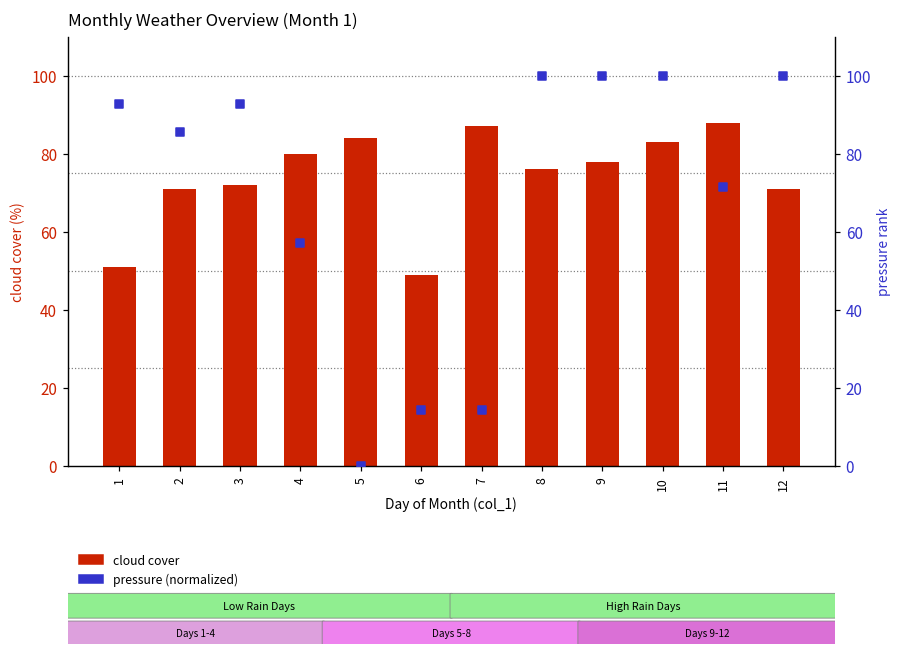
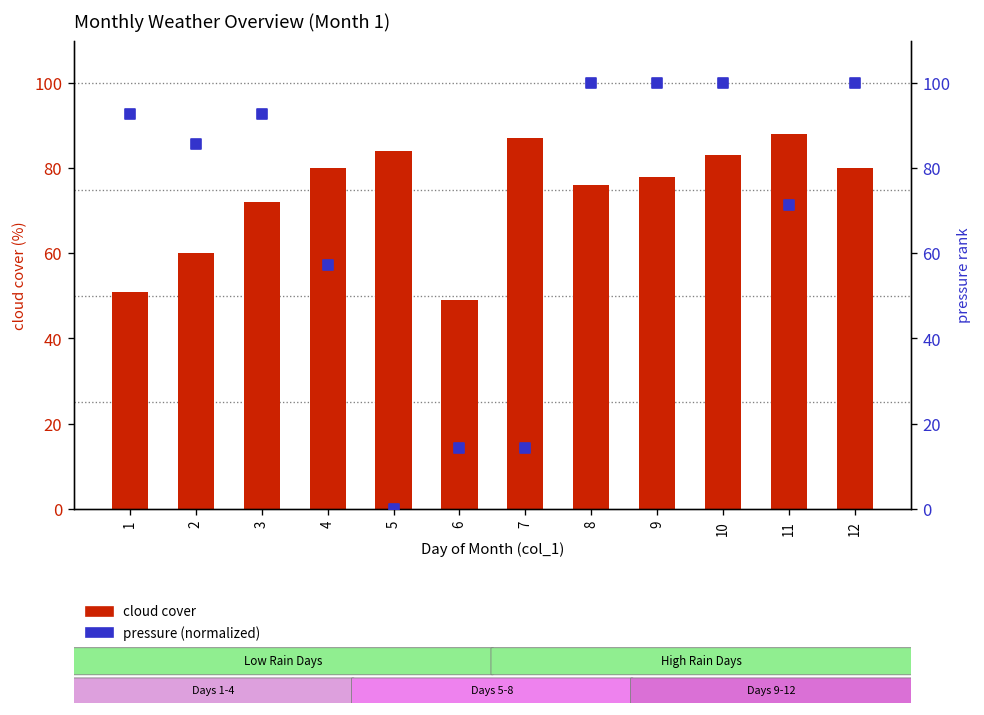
  {
    "cloud cover": {
      "1": 51,
-     "2": 71,
+     "2": 60,
      "3": 72,
      "4": 80,
      "5": 84,
      "6": 49,
      "7": 87,
      "8": 76,
      "9": 78,
      "10": 83,
      "11": 88,
-     "12": 71
+     "12": 80
    }
  }
